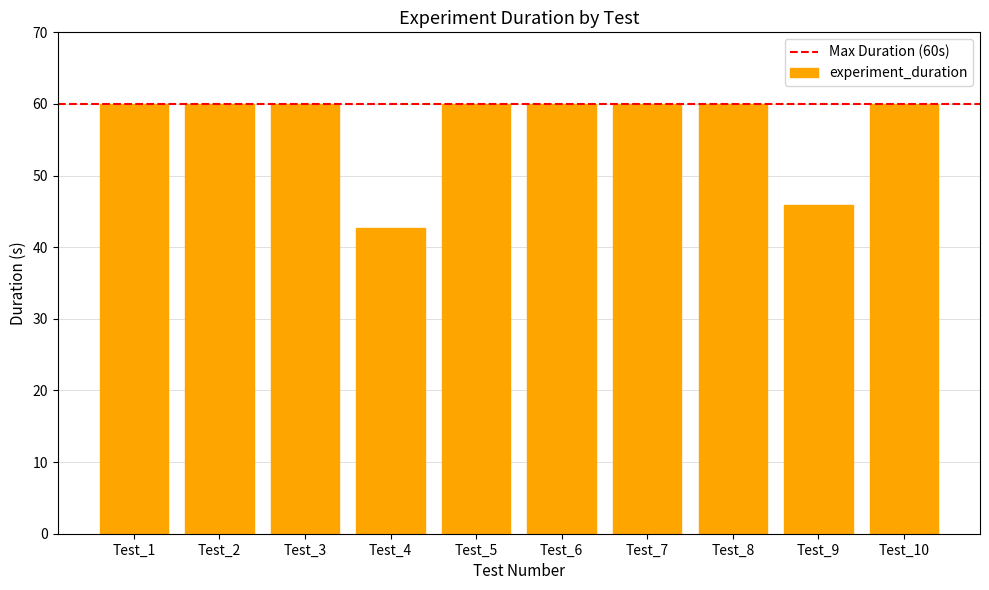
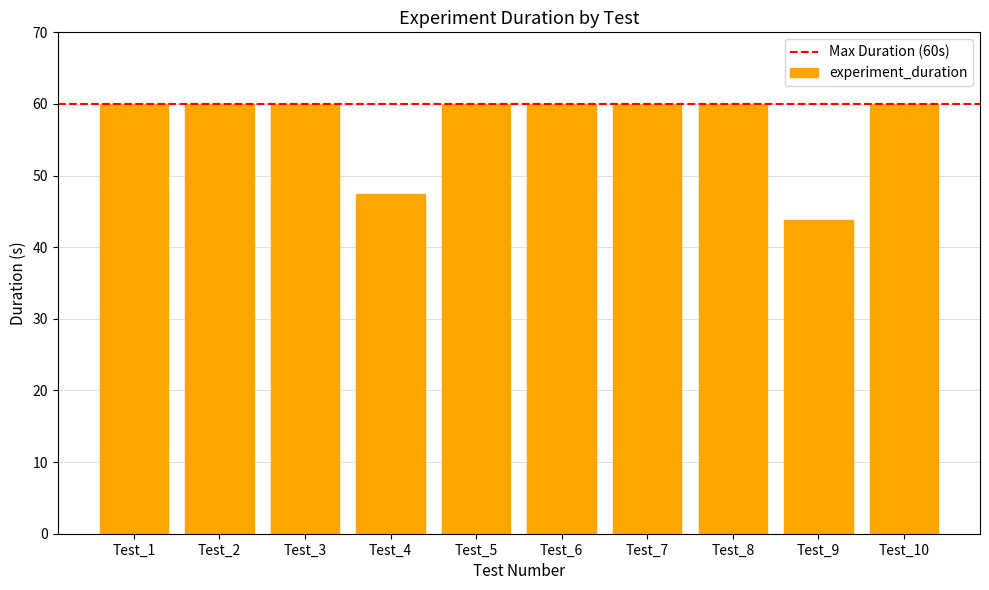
  {
    "Test_1": 60,
    "Test_2": 60,
    "Test_3": 60,
-   "Test_4": 43,
+   "Test_4": 47,
    "Test_5": 60,
    "Test_6": 60,
    "Test_7": 60,
    "Test_8": 60,
-   "Test_9": 46,
+   "Test_9": 44,
    "Test_10": 60
  }
